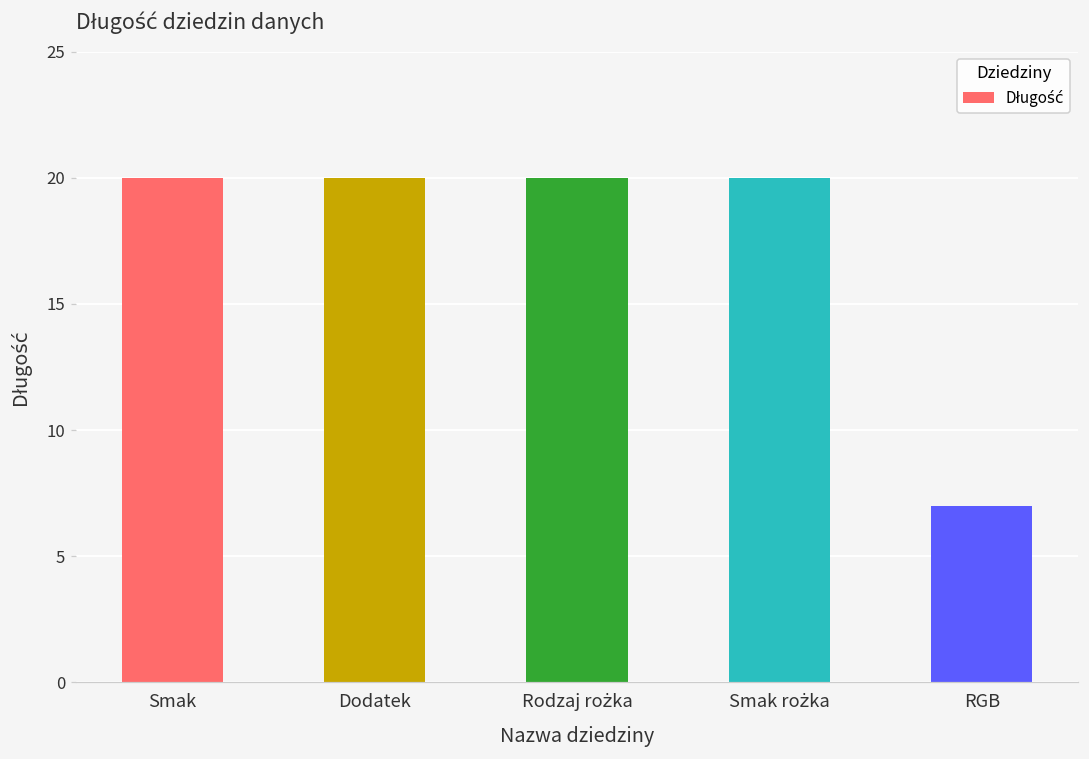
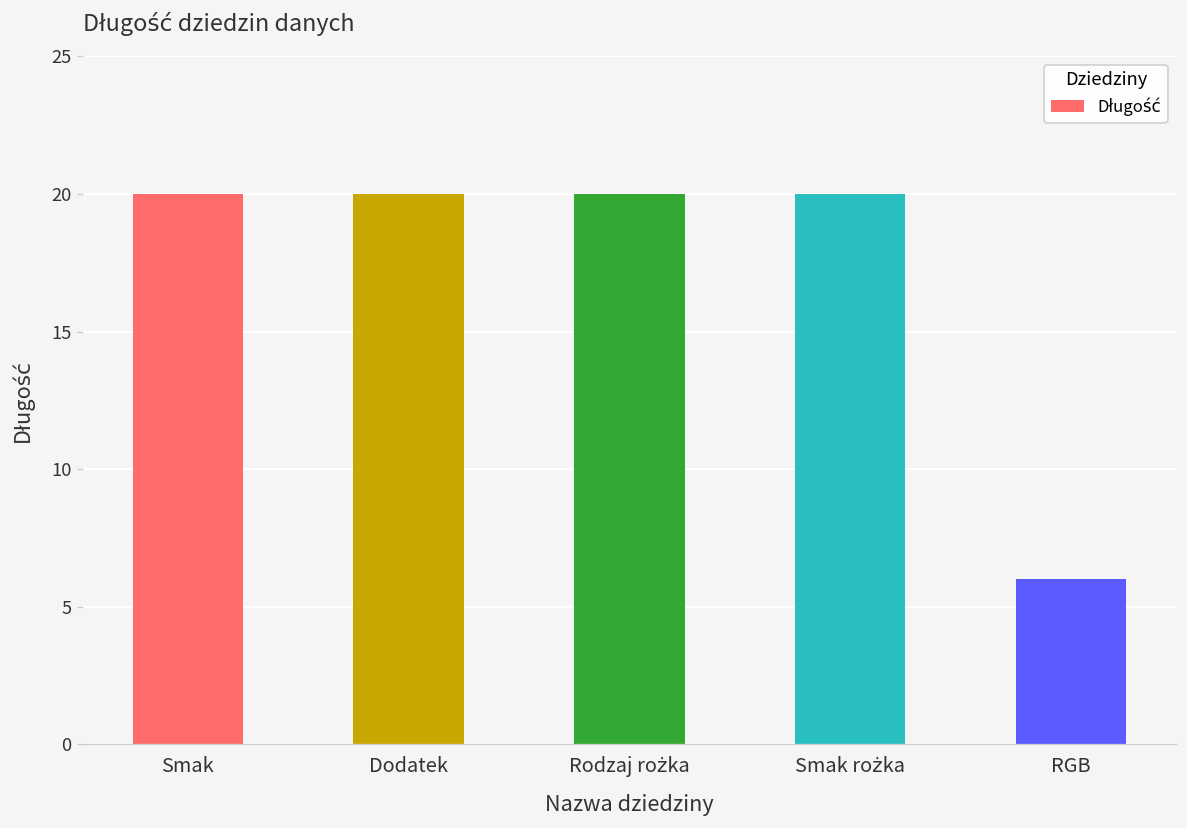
  {
    "Smak": 20,
    "Dodatek": 20,
    "Rodzaj rożka": 20,
    "Smak rożka": 20,
-   "RGB": 7
+   "RGB": 6
  }
